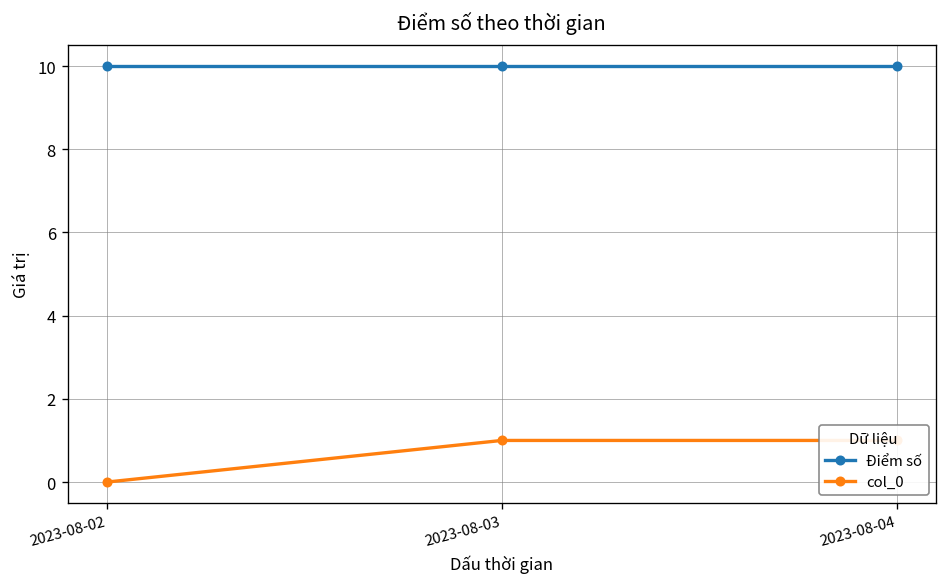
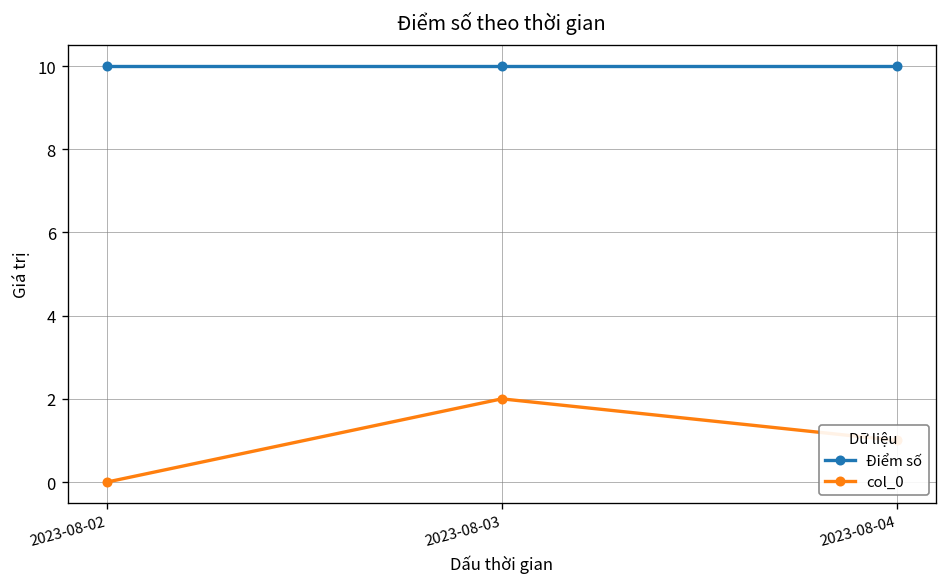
  {
    "Điểm số": {
      "2023-08-02": 10,
      "2023-08-03": 10,
      "2023-08-04": 10
    },
    "col_0": {
      "2023-08-02": 0,
-     "2023-08-03": 1
+     "2023-08-03": 2
    }
  }
